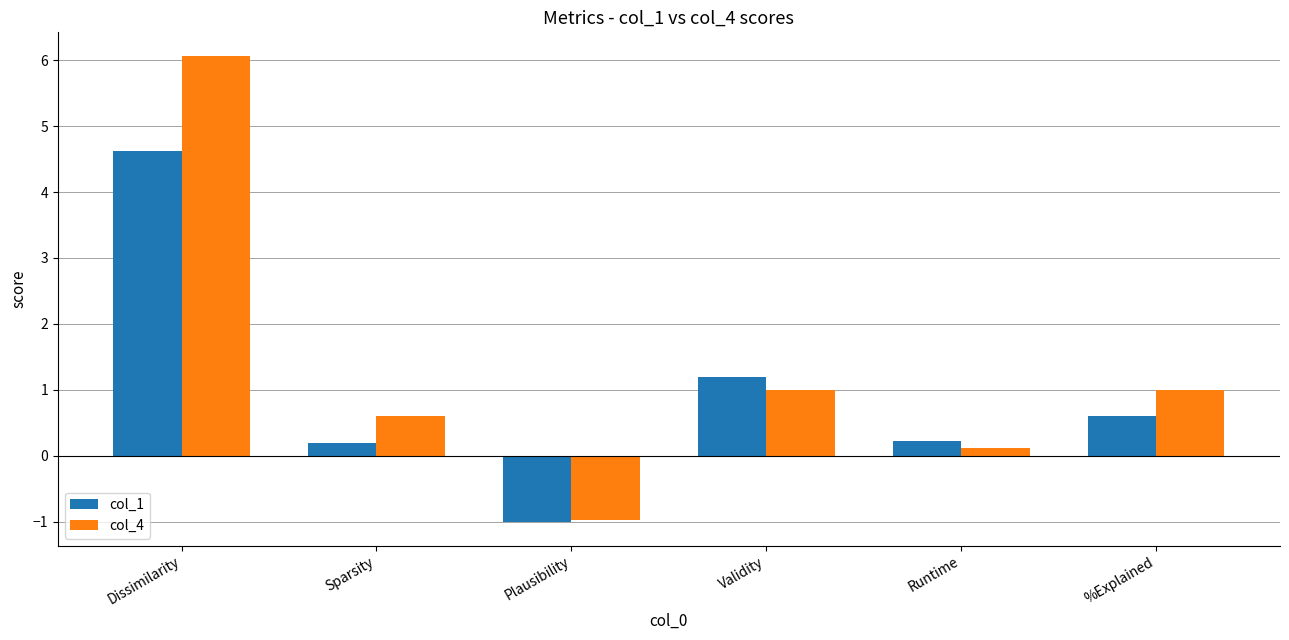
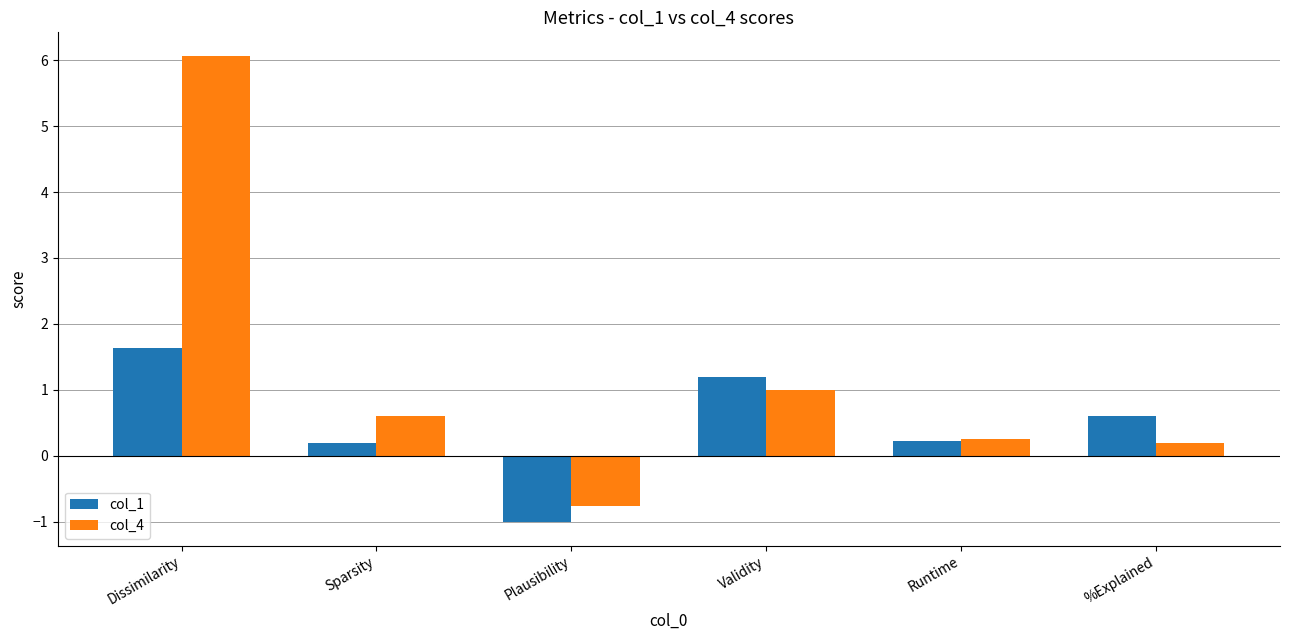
  {
    "col_1": {
-     "Dissimilarity": 4.6,
+     "Dissimilarity": 1.6,
      "Sparsity": 0.2,
      "Plausibility": -1.0,
      "Validity": 1.2,
      "Runtime": 0.2,
      "%Explained": 0.6
    },
    "col_4": {
      "Dissimilarity": 6.1,
      "Sparsity": 0.6,
-     "Plausibility": -1.0,
+     "Plausibility": -0.8,
      "Validity": 1.0,
-     "Runtime": 0.1,
-     "%Explained": 1.0
+     "Runtime": 0.3,
+     "%Explained": 0.2
    }
  }
